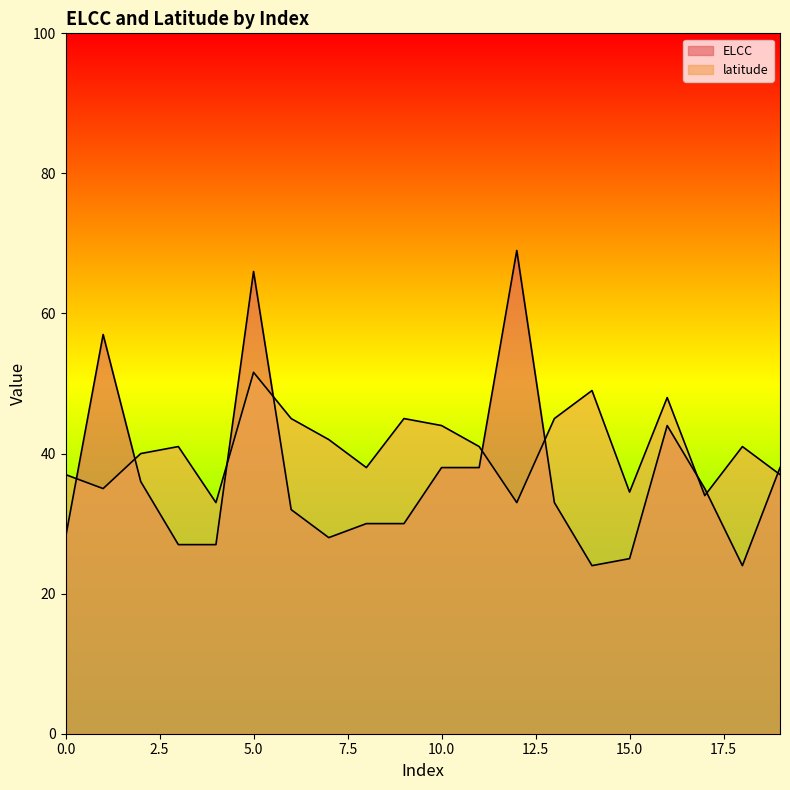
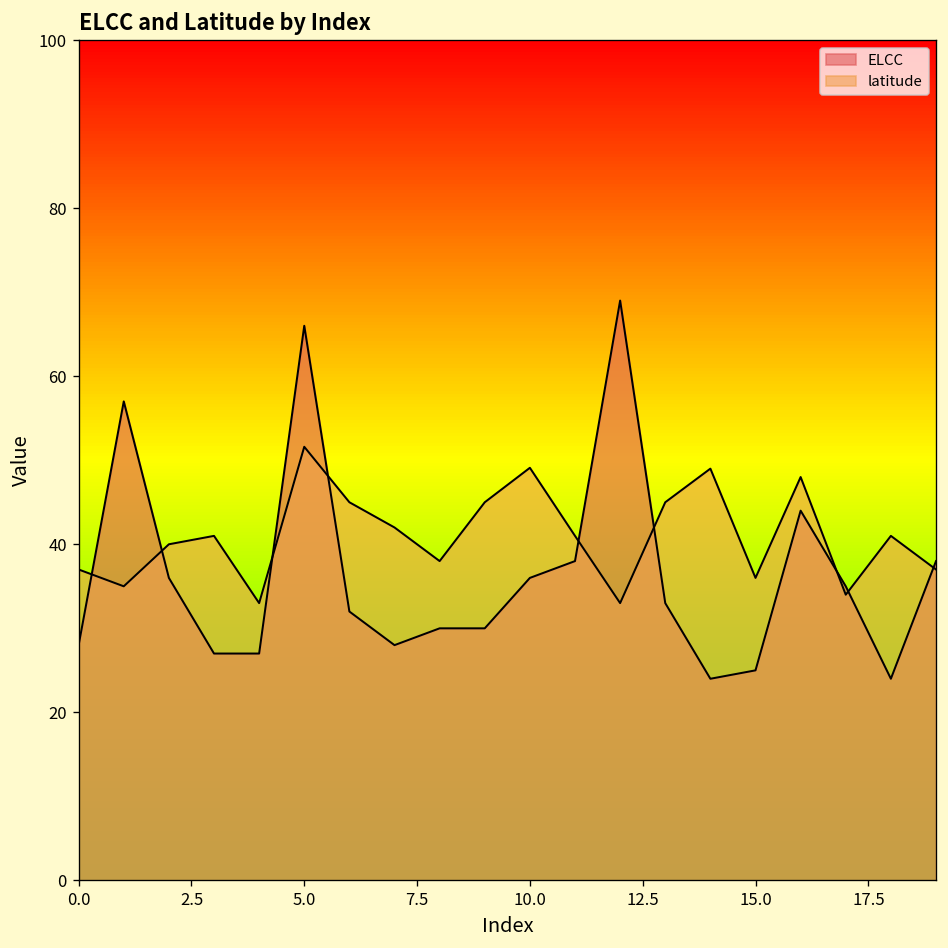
  {
    "ELCC": {
      "0.0": 28,
      "5.0": 66,
-     "10.0": 38,
+     "10.0": 36,
      "15.0": 25
    },
    "latitude": {
      "0.0": 37,
      "5.0": 52,
-     "10.0": 44,
-     "15.0": 35
+     "10.0": 49,
+     "15.0": 36
    }
  }
